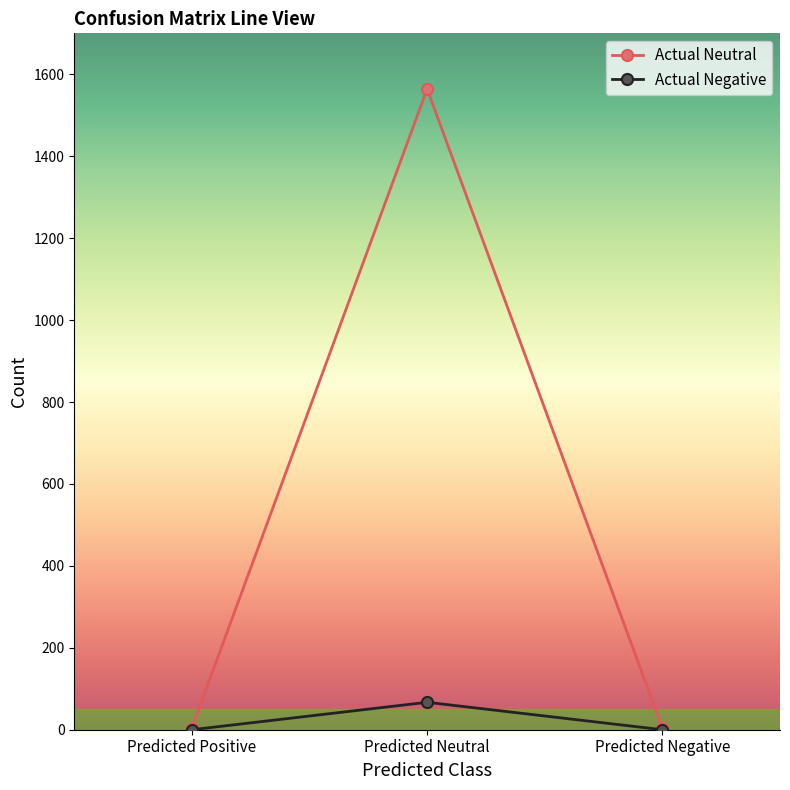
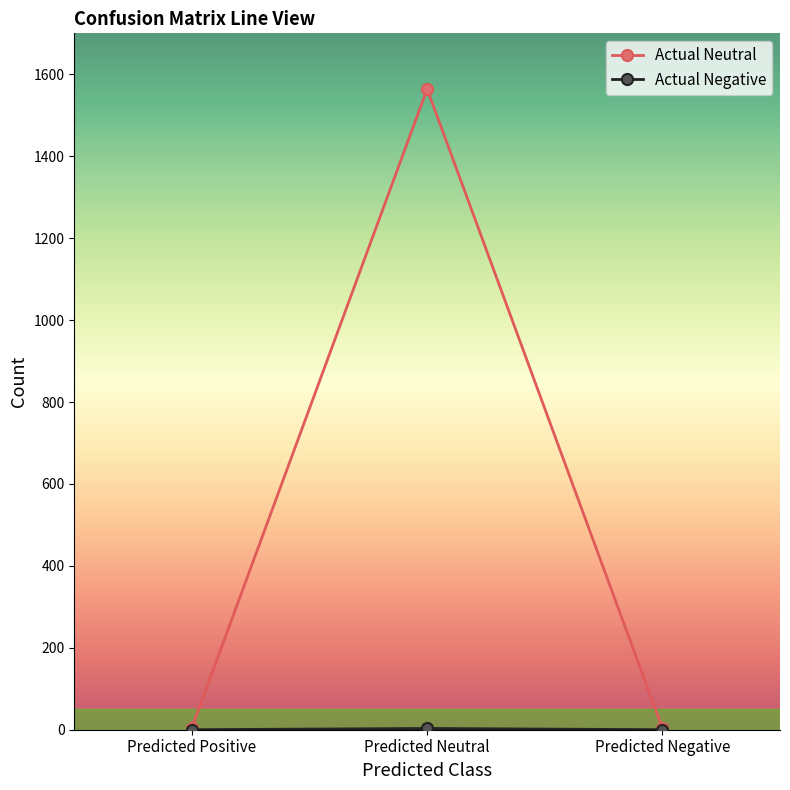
  {
    "Actual Neutral": {
      "Predicted Neutral": 1560
    },
    "Actual Negative": {
-     "Predicted Neutral": 70
+     "Predicted Neutral": 0
    }
  }
